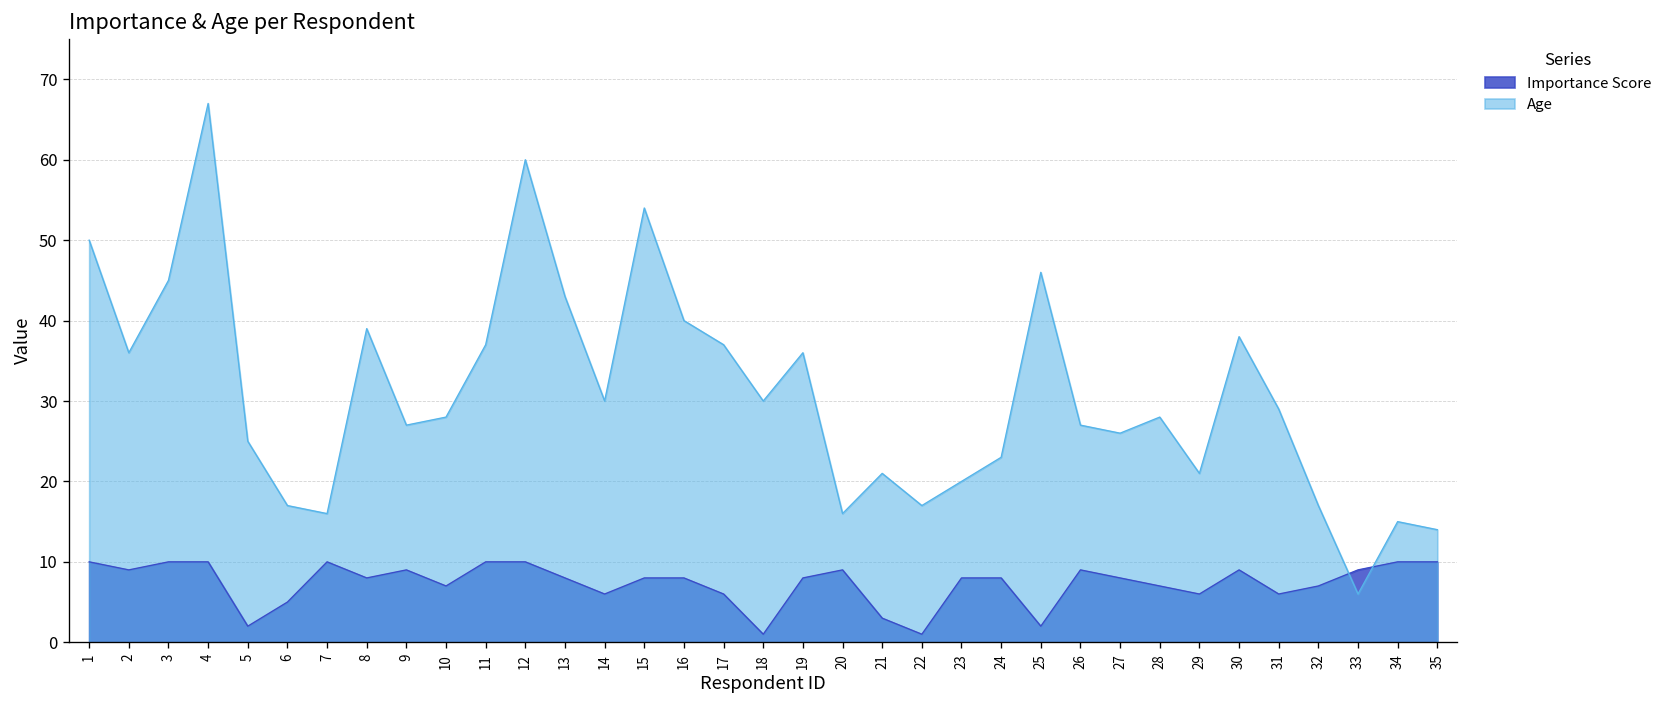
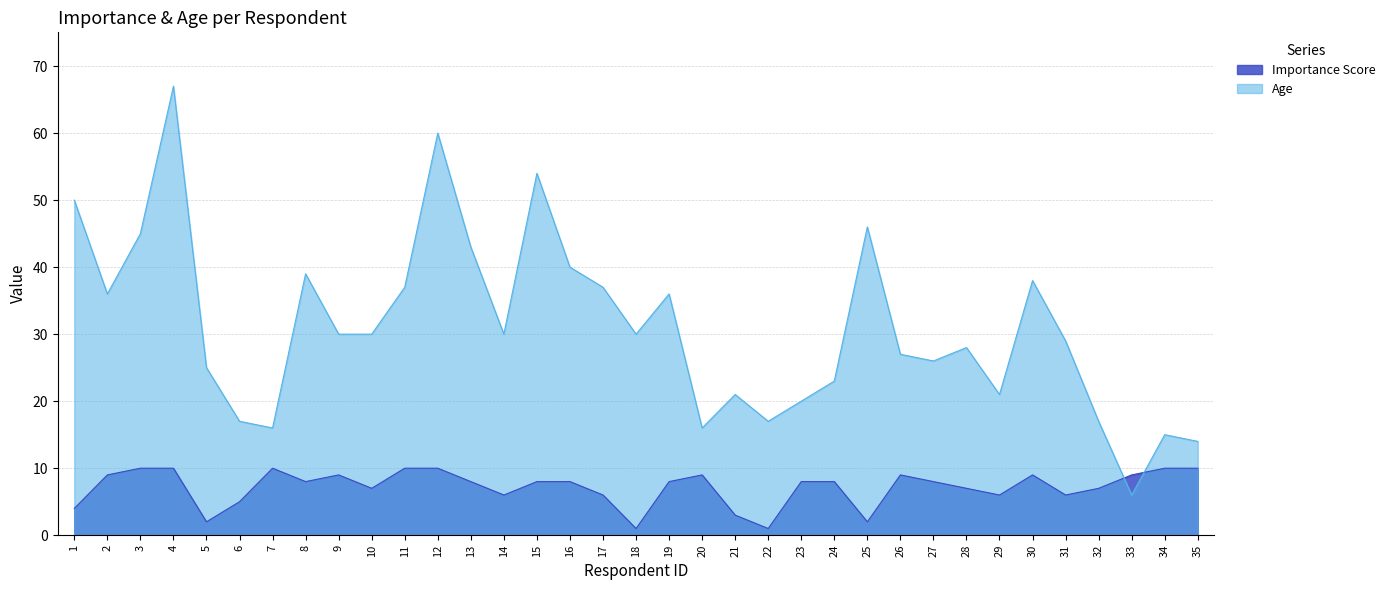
  {
    "Importance Score": {
-     "1": 10,
+     "1": 4,
      "2": 9,
      "3": 10,
      "4": 10,
      "5": 2,
      "6": 5,
      "7": 10,
      "8": 8,
      "9": 9,
      "10": 7,
      "11": 10,
      "12": 10,
      "13": 8,
      "14": 6,
      "15": 8,
      "16": 8,
      "17": 6,
      "18": 1,
      "19": 8,
      "20": 9,
      "21": 3,
      "22": 1,
      "23": 8,
      "24": 8,
      "25": 2,
      "26": 9,
      "27": 8,
      "28": 7,
      "29": 6,
      "30": 9,
      "31": 6,
      "32": 7,
      "33": 9,
      "34": 10,
      "35": 10
    },
    "Age": {
      "1": 50,
      "2": 36,
      "3": 45,
      "4": 67,
      "5": 25,
      "6": 17,
      "7": 16,
      "8": 39,
-     "9": 27,
-     "10": 28,
+     "9": 30,
+     "10": 30,
      "11": 37,
      "12": 60,
      "13": 43,
      "14": 30,
      "15": 54,
      "16": 40,
      "17": 37,
      "18": 30,
      "19": 36,
      "20": 16,
      "21": 21,
      "22": 17,
      "23": 20,
      "24": 23,
      "25": 46,
      "26": 27,
      "27": 26,
      "28": 28,
      "29": 21,
      "30": 38,
      "31": 29,
      "32": 17,
      "33": 6,
      "34": 15,
      "35": 14
    }
  }
